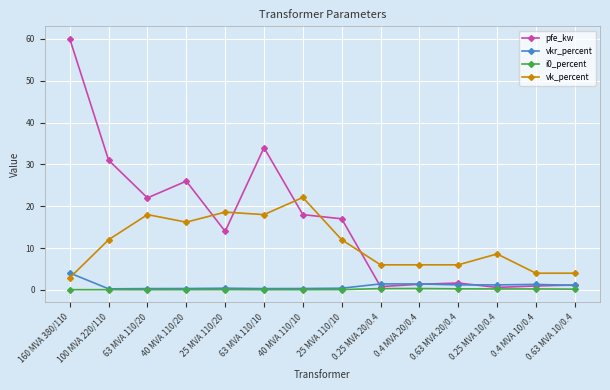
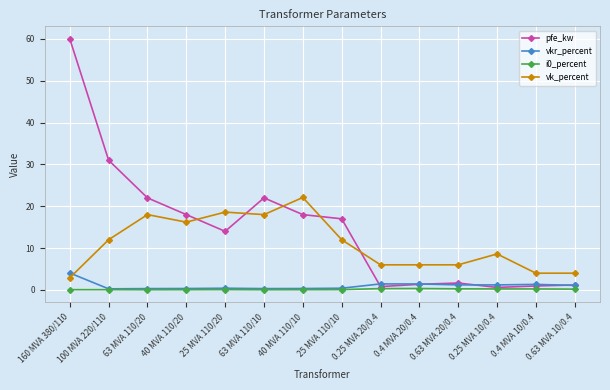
  {
    "pfe_kw": {
      "160 MVA 380/110": 60,
      "100 MVA 220/110": 31,
      "63 MVA 110/20": 22,
-     "40 MVA 110/20": 26,
+     "40 MVA 110/20": 18,
      "25 MVA 110/20": 14,
-     "63 MVA 110/10": 34,
+     "63 MVA 110/10": 22,
      "40 MVA 110/10": 18,
      "25 MVA 110/10": 17
    },
    "vkr_percent": {
      "160 MVA 380/110": 4,
      "0.25 MVA 20/0.4": 1
    },
    "i0_percent": {
      "160 MVA 380/110": 0,
      "0.4 MVA 20/0.4": 0,
      "0.63 MVA 20/0.4": 0,
      "0.4 MVA 10/0.4": 0,
      "0.63 MVA 10/0.4": 0
    },
    "vk_percent": {
      "160 MVA 380/110": 3,
      "100 MVA 220/110": 12,
      "63 MVA 110/20": 18,
      "40 MVA 110/20": 16,
      "25 MVA 110/20": 19,
      "63 MVA 110/10": 18,
      "40 MVA 110/10": 22,
      "25 MVA 110/10": 12,
      "0.25 MVA 20/0.4": 6,
      "0.4 MVA 20/0.4": 6,
      "0.63 MVA 20/0.4": 6,
      "0.25 MVA 10/0.4": 9,
      "0.4 MVA 10/0.4": 4,
      "0.63 MVA 10/0.4": 4
    }
  }
